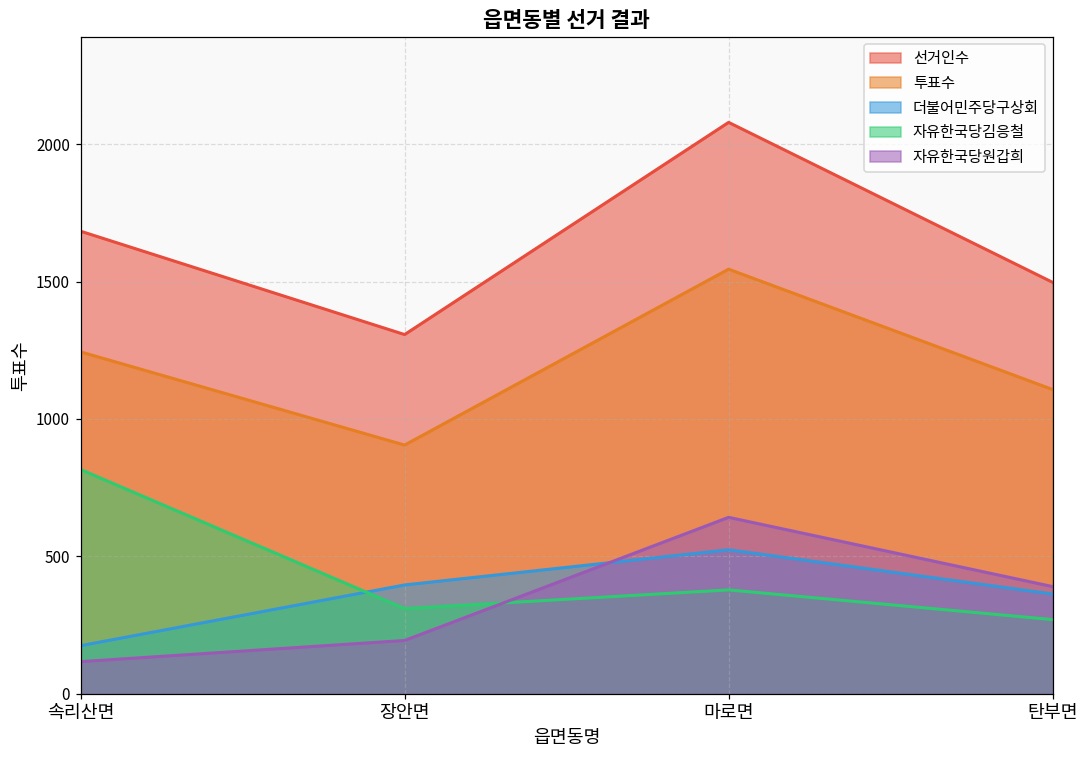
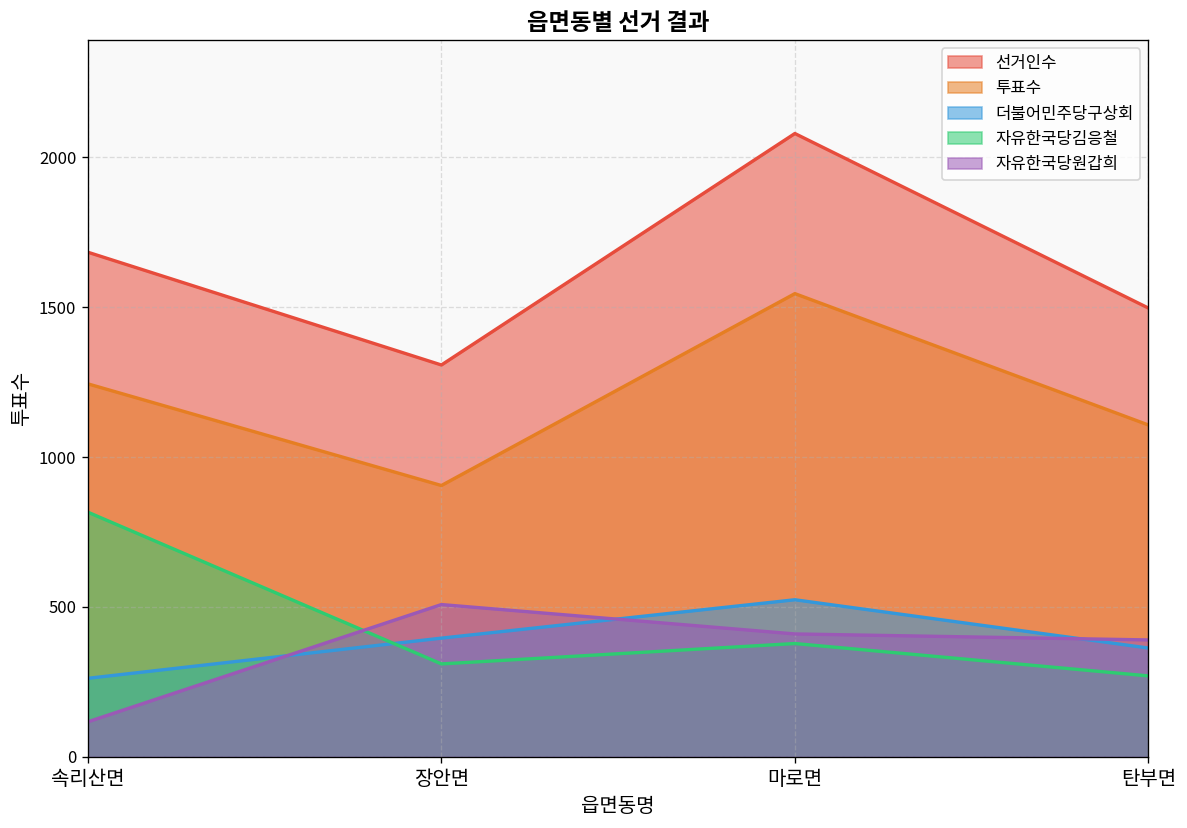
  {
    "더불어민주당구상회": {
-     "속리산면": 180,
+     "속리산면": 260,
      "장안면": 400,
      "마로면": 520,
      "탄부면": 360
    },
    "자유한국당김응철": {
      "속리산면": 820,
      "장안면": 310,
      "마로면": 380,
      "탄부면": 270
    },
    "자유한국당원갑희": {
      "속리산면": 120,
-     "장안면": 190,
-     "마로면": 640,
+     "장안면": 510,
+     "마로면": 410,
      "탄부면": 390
    }
  }
